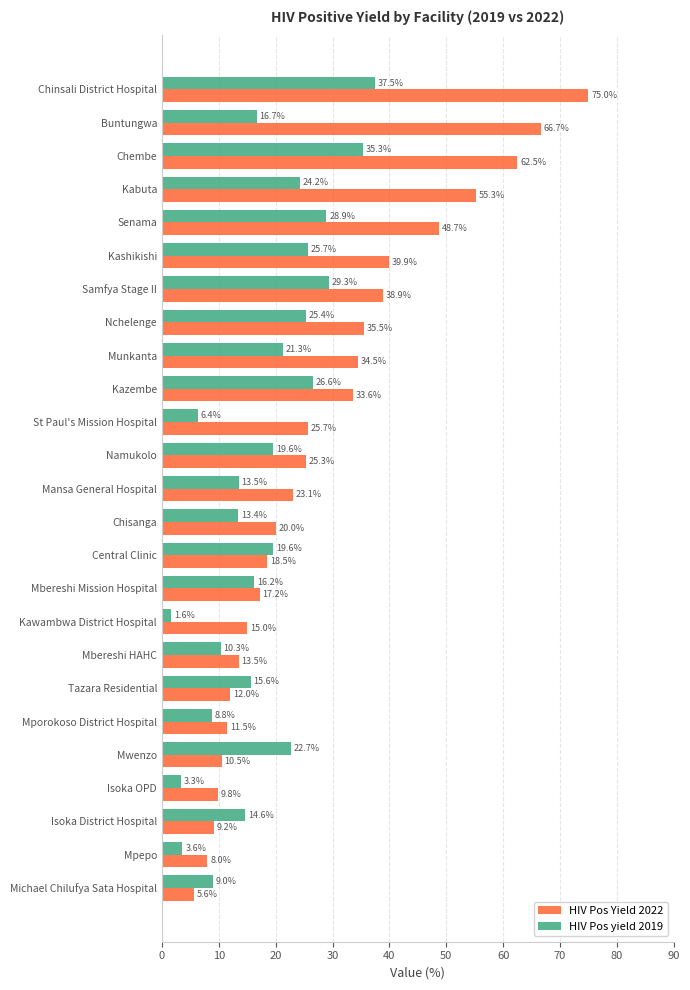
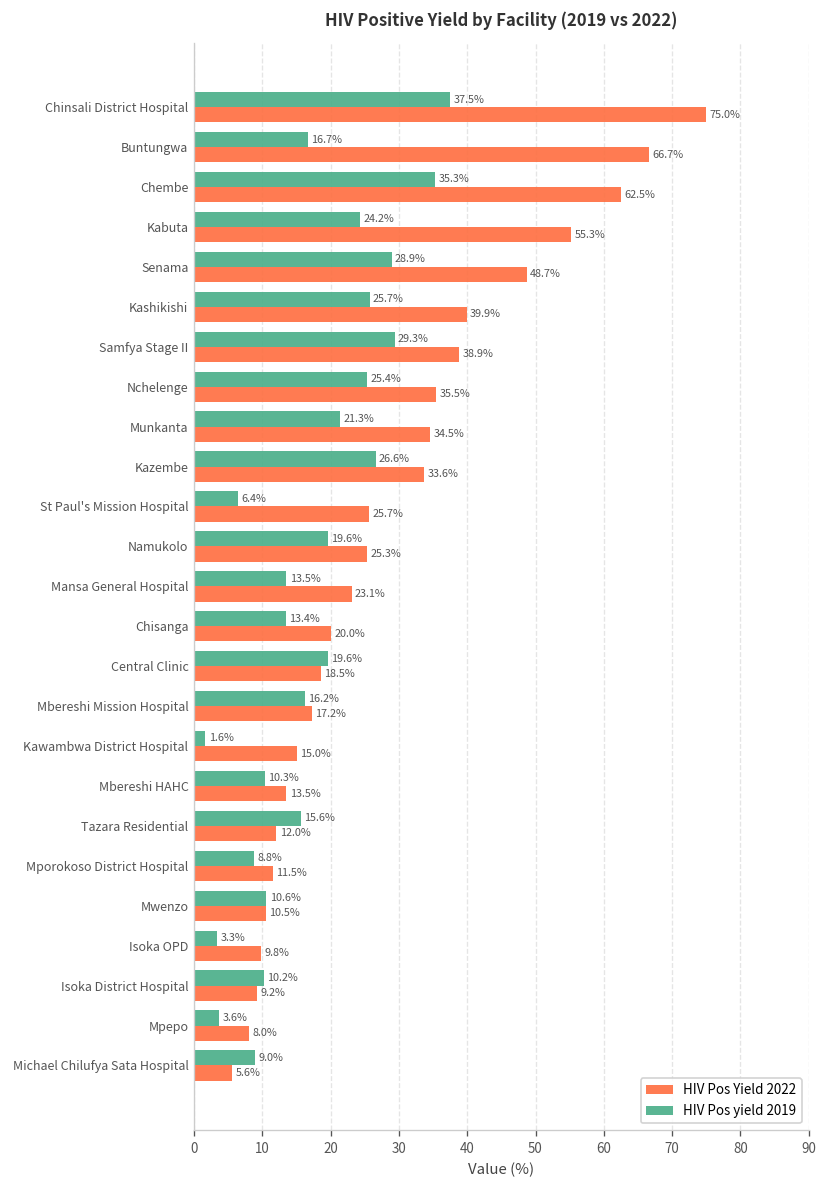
  {
    "HIV Pos Yield 2022": {
      "Chinsali District Hospital": "75.0%",
      "Buntungwa": "66.7%",
      "Chembe": "62.5%",
      "Kabuta": "55.3%",
      "Senama": "48.7%",
      "Kashikishi": "39.9%",
      "Samfya Stage II": "38.9%",
      "Nchelenge": "35.5%",
      "Munkanta": "34.5%",
      "Kazembe": "33.6%",
      "St Paul's Mission Hospital": "25.7%",
      "Namukolo": "25.3%",
      "Mansa General Hospital": "23.1%",
      "Chisanga": "20.0%",
      "Central Clinic": "18.5%",
      "Mbereshi Mission Hospital": "17.2%",
      "Kawambwa District Hospital": "15.0%",
      "Mbereshi HAHC": "13.5%",
      "Tazara Residential": "12.0%",
      "Mporokoso District Hospital": "11.5%",
      "Mwenzo": "10.5%",
      "Isoka OPD": "9.8%",
      "Isoka District Hospital": "9.2%",
      "Mpepo": "8.0%",
      "Michael Chilufya Sata Hospital": "5.6%"
    },
    "HIV Pos yield 2019": {
      "Chinsali District Hospital": "37.5%",
      "Buntungwa": "16.7%",
      "Chembe": "35.3%",
      "Kabuta": "24.2%",
      "Senama": "28.9%",
      "Kashikishi": "25.7%",
      "Samfya Stage II": "29.3%",
      "Nchelenge": "25.4%",
      "Munkanta": "21.3%",
      "Kazembe": "26.6%",
      "St Paul's Mission Hospital": "6.4%",
      "Namukolo": "19.6%",
      "Mansa General Hospital": "13.5%",
      "Chisanga": "13.4%",
      "Central Clinic": "19.6%",
      "Mbereshi Mission Hospital": "16.2%",
      "Kawambwa District Hospital": "1.6%",
      "Mbereshi HAHC": "10.3%",
      "Tazara Residential": "15.6%",
      "Mporokoso District Hospital": "8.8%",
-     "Mwenzo": "22.7%",
+     "Mwenzo": "10.6%",
      "Isoka OPD": "3.3%",
-     "Isoka District Hospital": "14.6%",
+     "Isoka District Hospital": "10.2%",
      "Mpepo": "3.6%",
      "Michael Chilufya Sata Hospital": "9.0%"
    }
  }
